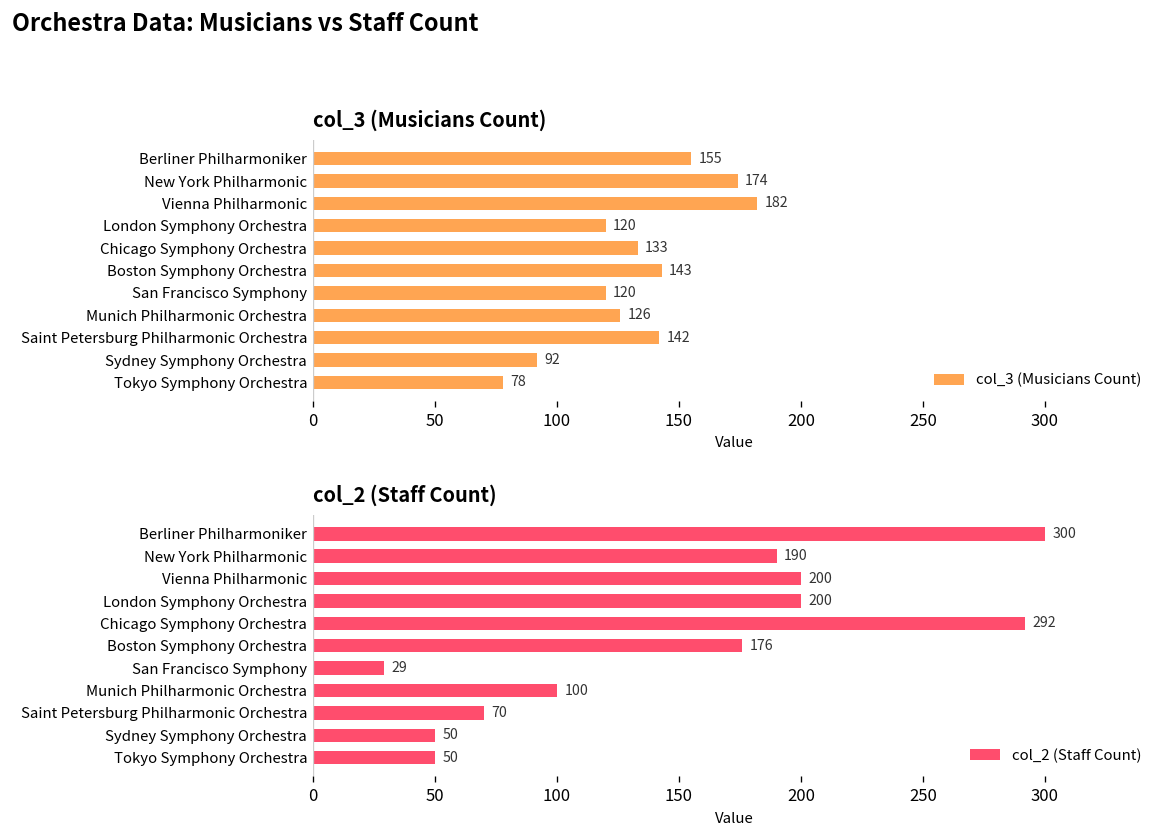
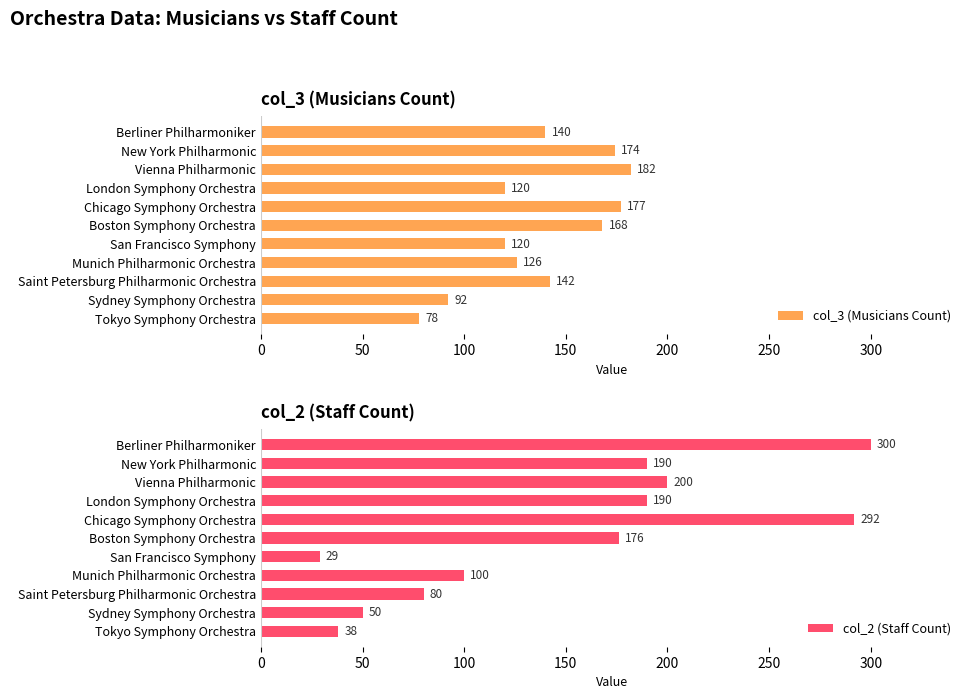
  {
    "col_3 (Musicians Count)": {
-     "Berliner Philharmoniker": 155,
+     "Berliner Philharmoniker": 140,
      "New York Philharmonic": 174,
      "Vienna Philharmonic": 182,
      "London Symphony Orchestra": 120,
-     "Chicago Symphony Orchestra": 133,
-     "Boston Symphony Orchestra": 143,
+     "Chicago Symphony Orchestra": 177,
+     "Boston Symphony Orchestra": 168,
      "San Francisco Symphony": 120,
      "Munich Philharmonic Orchestra": 126,
      "Saint Petersburg Philharmonic Orchestra": 142,
      "Sydney Symphony Orchestra": 92,
      "Tokyo Symphony Orchestra": 78
    },
    "col_2 (Staff Count)": {
      "Berliner Philharmoniker": 300,
      "New York Philharmonic": 190,
      "Vienna Philharmonic": 200,
-     "London Symphony Orchestra": 200,
+     "London Symphony Orchestra": 190,
      "Chicago Symphony Orchestra": 292,
      "Boston Symphony Orchestra": 176,
      "San Francisco Symphony": 29,
      "Munich Philharmonic Orchestra": 100,
-     "Saint Petersburg Philharmonic Orchestra": 70,
+     "Saint Petersburg Philharmonic Orchestra": 80,
      "Sydney Symphony Orchestra": 50,
-     "Tokyo Symphony Orchestra": 50
+     "Tokyo Symphony Orchestra": 38
    }
  }
